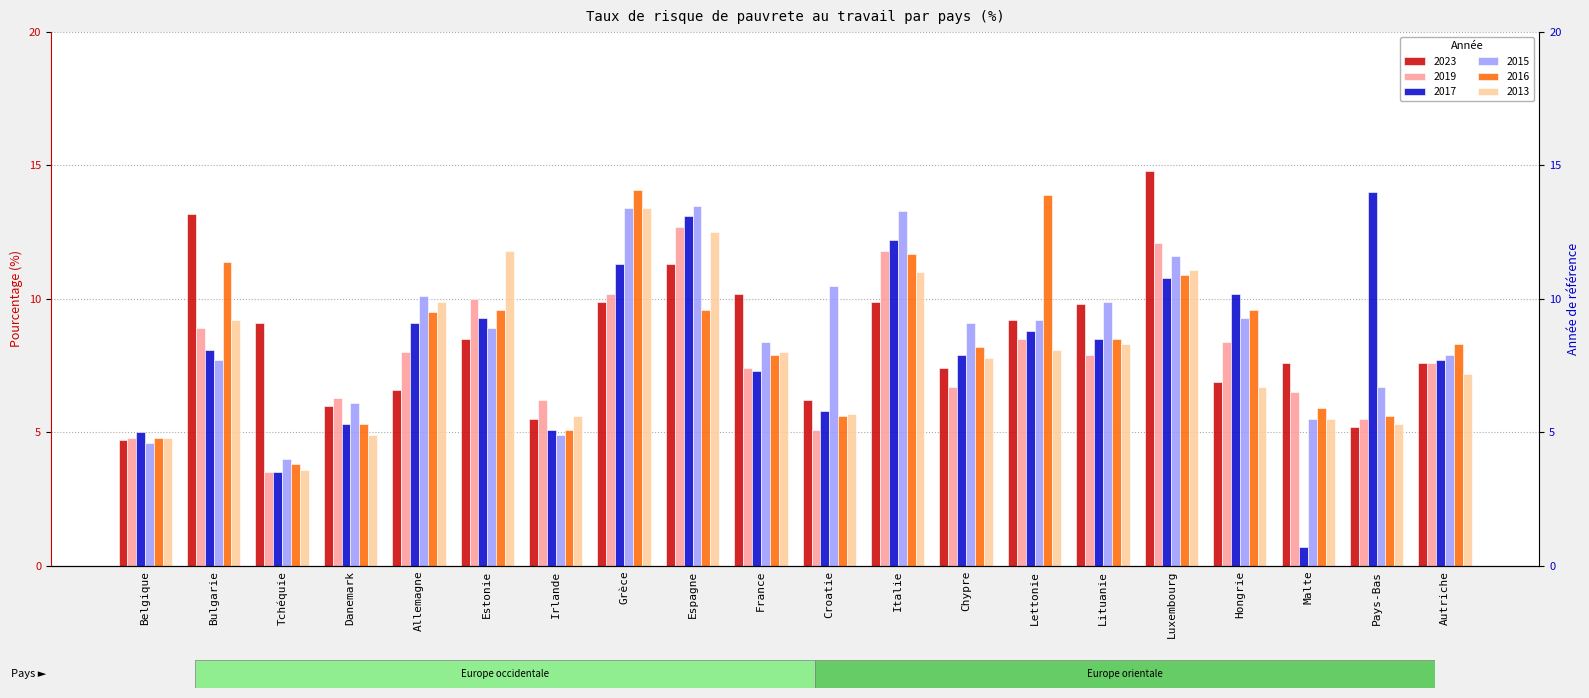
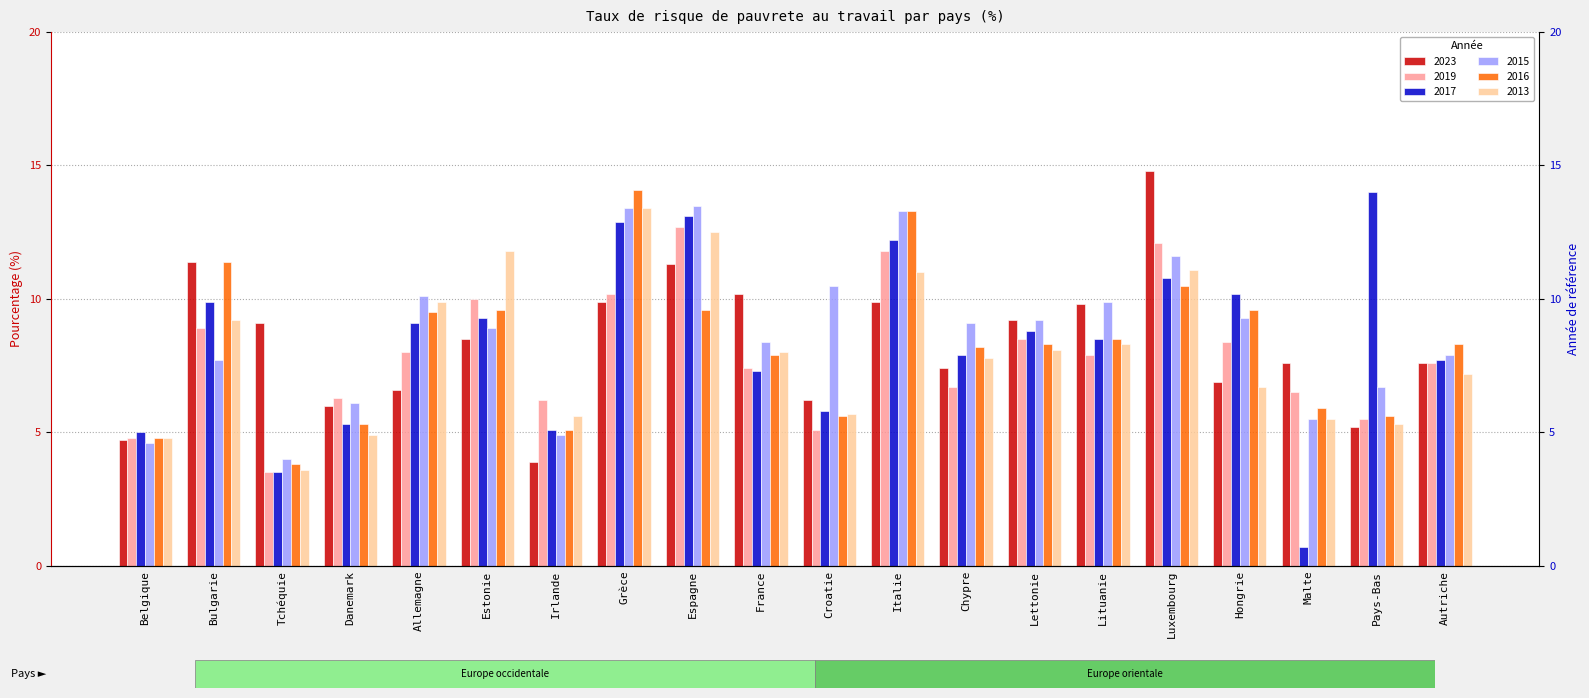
  {
    "2023": {
      "Belgique": 4.7,
-     "Bulgarie": 13.2,
+     "Bulgarie": 11.4,
      "Tchéquie": 9.1,
      "Danemark": 6.0,
      "Allemagne": 6.6,
      "Estonie": 8.5,
-     "Irlande": 5.5,
+     "Irlande": 3.9,
      "Grèce": 9.9,
      "Espagne": 11.3,
      "France": 10.2,
      "Croatie": 6.2,
      "Italie": 9.9,
      "Chypre": 7.4,
      "Lettonie": 9.2,
      "Lituanie": 9.8,
      "Luxembourg": 14.8,
      "Hongrie": 6.9,
      "Malte": 7.6,
      "Pays-Bas": 5.2,
      "Autriche": 7.6
    },
    "2017": {
      "Belgique": 5.0,
-     "Bulgarie": 8.1,
+     "Bulgarie": 9.9,
      "Tchéquie": 3.5,
      "Danemark": 5.3,
      "Allemagne": 9.1,
      "Estonie": 9.3,
      "Irlande": 5.1,
-     "Grèce": 11.3,
+     "Grèce": 12.9,
      "Espagne": 13.1,
      "France": 7.3,
      "Croatie": 5.8,
      "Italie": 12.2,
      "Chypre": 7.9,
      "Lettonie": 8.8,
      "Lituanie": 8.5,
      "Luxembourg": 10.8,
      "Hongrie": 10.2,
      "Malte": 0.7,
      "Pays-Bas": 14.0,
      "Autriche": 7.7
    },
    "2015": {
      "Belgique": 4.6,
      "Bulgarie": 7.7,
      "Tchéquie": 4.0,
      "Danemark": 6.1,
      "Allemagne": 10.1,
      "Estonie": 8.9,
      "Irlande": 4.9,
      "Grèce": 13.4,
      "Espagne": 13.5,
      "France": 8.4,
      "Croatie": 10.5,
      "Italie": 13.3,
      "Chypre": 9.1,
      "Lettonie": 9.2,
      "Lituanie": 9.9,
      "Luxembourg": 11.6,
      "Hongrie": 9.3,
      "Malte": 5.5,
      "Pays-Bas": 6.7,
      "Autriche": 7.9
    },
    "2016": {
      "Belgique": 4.8,
      "Bulgarie": 11.4,
      "Tchéquie": 3.8,
      "Danemark": 5.3,
      "Allemagne": 9.5,
      "Estonie": 9.6,
      "Irlande": 5.1,
      "Grèce": 14.1,
      "Espagne": 9.6,
      "France": 7.9,
      "Croatie": 5.6,
-     "Italie": 11.7,
+     "Italie": 13.3,
      "Chypre": 8.2,
-     "Lettonie": 13.9,
+     "Lettonie": 8.3,
      "Lituanie": 8.5,
-     "Luxembourg": 10.9,
+     "Luxembourg": 10.5,
      "Hongrie": 9.6,
      "Malte": 5.9,
      "Pays-Bas": 5.6,
      "Autriche": 8.3
    }
  }
